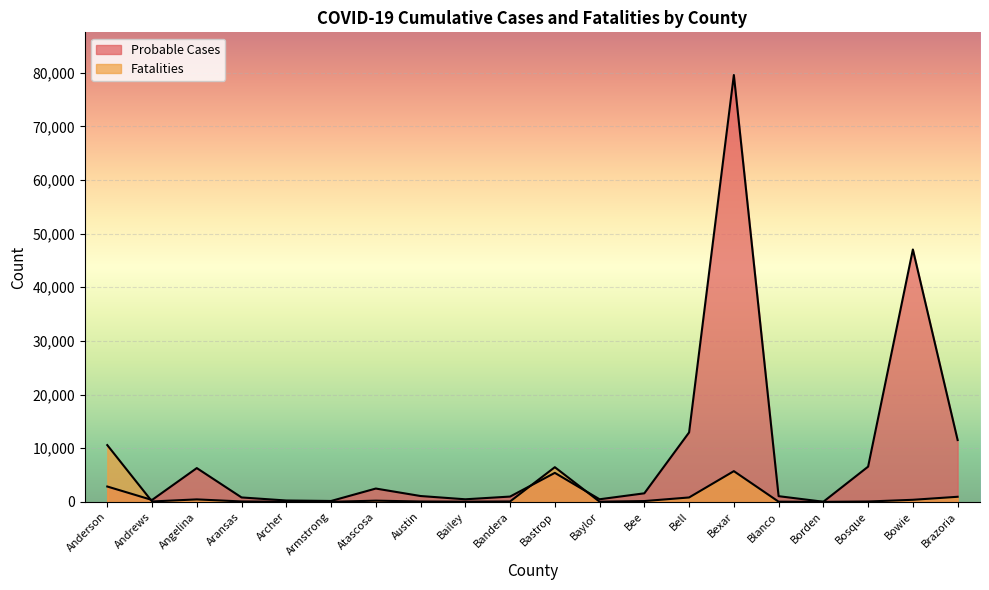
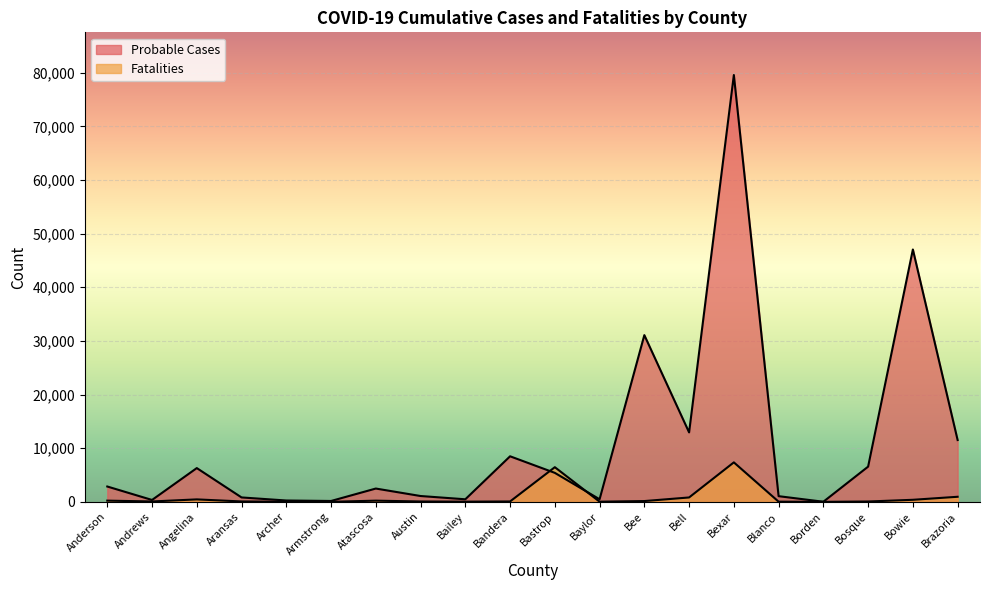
  {
    "Probable Cases": {
      "Anderson": "3,000",
      "Angelina": "6,000",
      "Aransas": "1,000",
      "Atascosa": "2,000",
      "Austin": "1,000",
-     "Bandera": "1,000",
+     "Bandera": "8,000",
      "Bastrop": "5,000",
-     "Bee": "2,000",
+     "Bee": "31,000",
      "Bell": "13,000",
      "Bexar": "80,000",
      "Blanco": "1,000",
      "Bosque": "7,000",
      "Bowie": "47,000",
      "Brazoria": "12,000"
    },
    "Fatalities": {
-     "Anderson": "11,000",
+     "Anderson": "0",
      "Angelina": "0",
      "Aransas": "0",
      "Atascosa": "0",
      "Austin": "0",
      "Bandera": "0",
      "Bastrop": "6,000",
      "Bee": "0",
      "Bell": "1,000",
-     "Bexar": "6,000",
+     "Bexar": "7,000",
      "Blanco": "0",
      "Bosque": "0",
      "Bowie": "0",
      "Brazoria": "1,000"
    }
  }
